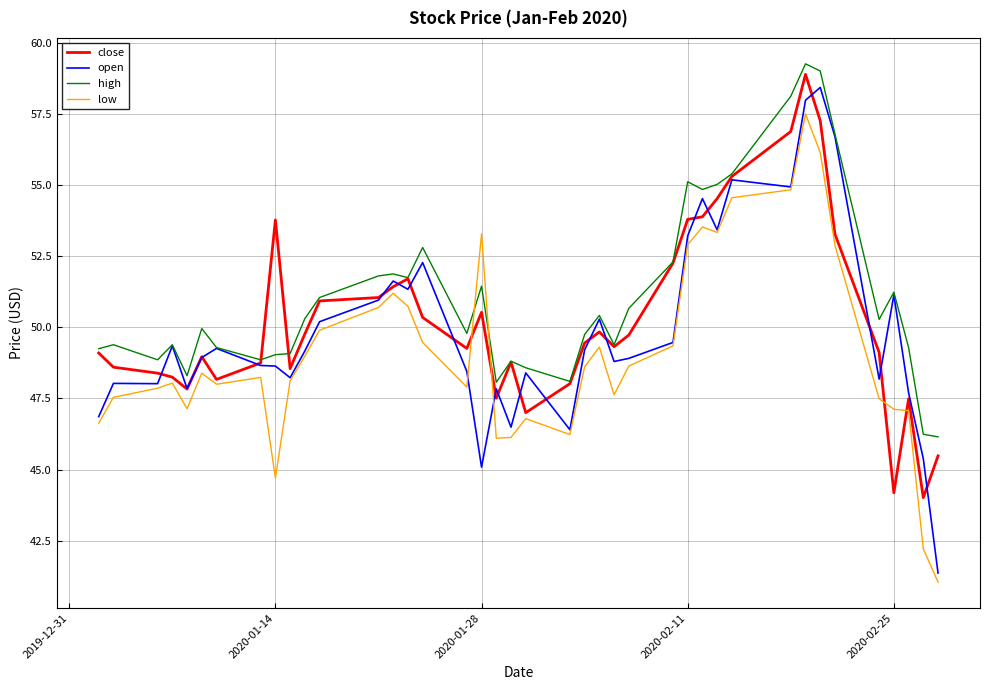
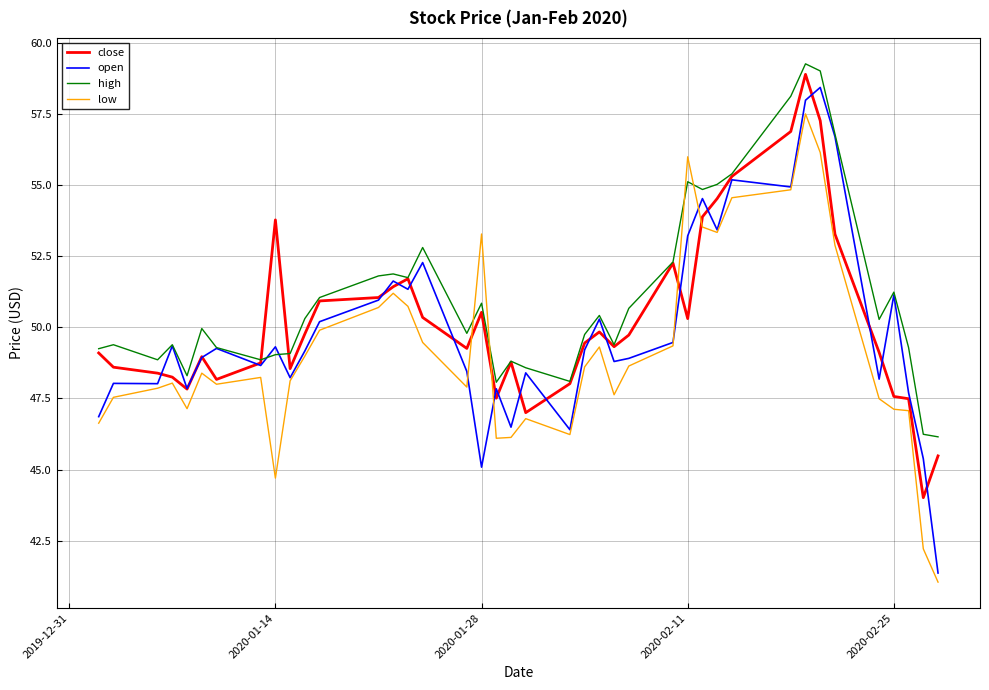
  {
    "close": {
      "2020-01-14": 53.8,
      "2020-01-28": 50.5,
-     "2020-02-11": 53.8,
-     "2020-02-25": 44.2
+     "2020-02-11": 50.3,
+     "2020-02-25": 47.6
    },
    "open": {
-     "2020-01-14": 48.6,
+     "2020-01-14": 49.3,
      "2020-01-28": 45.1,
      "2020-02-11": 53.2,
      "2020-02-25": 51.1
    },
    "high": {
      "2020-01-14": 49.0,
-     "2020-01-28": 51.5,
+     "2020-01-28": 50.8,
      "2020-02-11": 55.1,
      "2020-02-25": 51.2
    },
    "low": {
      "2020-01-14": 44.7,
      "2020-01-28": 53.3,
-     "2020-02-11": 52.9,
+     "2020-02-11": 56.0,
      "2020-02-25": 47.1
    }
  }
